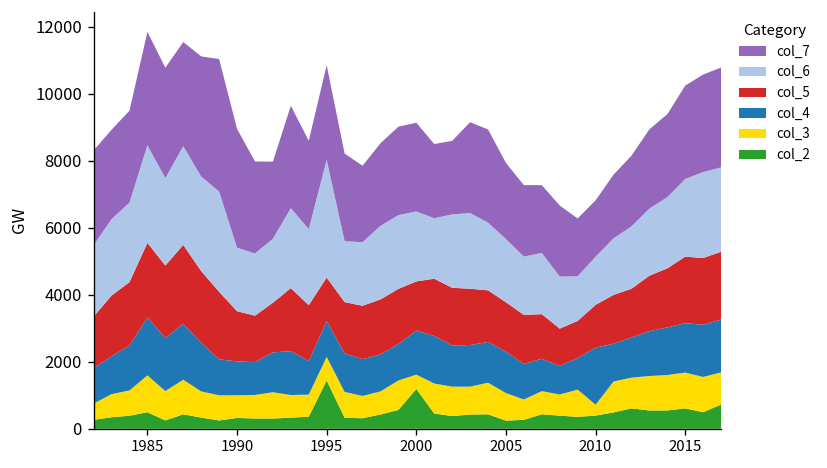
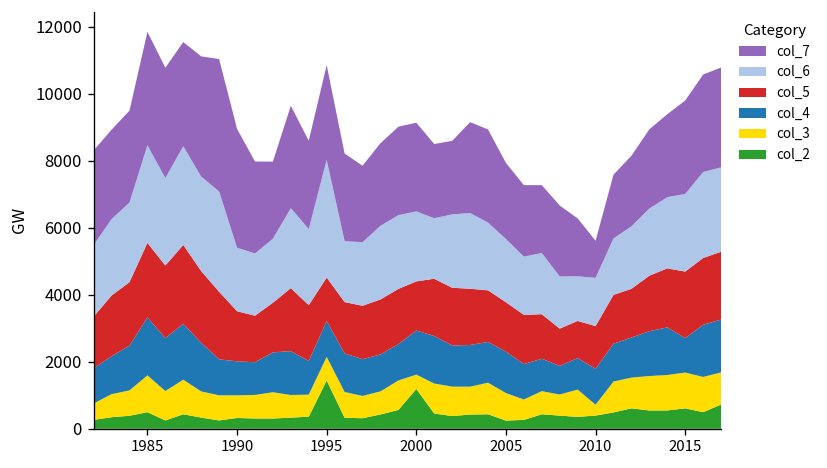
  {
    "col_4": {
-     "2010": 1700,
-     "2015": 1500
+     "2010": 1100,
+     "2015": 1000
    },
    "col_7": {
      "1985": 3400,
      "1990": 3500,
      "1995": 2800,
      "2000": 2600,
      "2005": 2300,
-     "2010": 1700,
+     "2010": 1100,
      "2015": 2800
    }
  }
